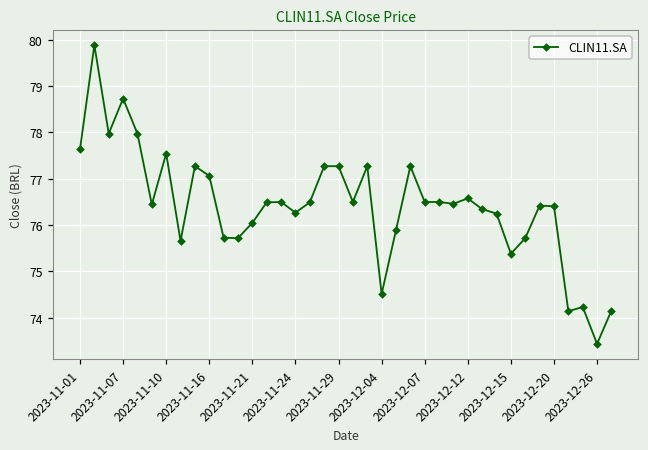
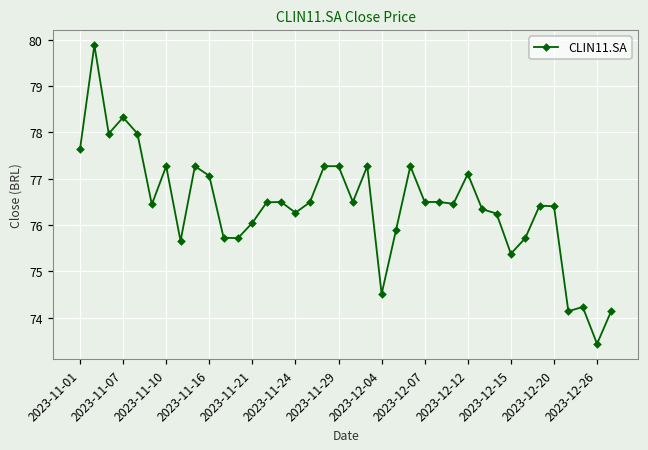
  {
    "2023-11-01": 77.6,
-   "2023-11-07": 78.7,
-   "2023-11-10": 77.5,
+   "2023-11-07": 78.3,
+   "2023-11-10": 77.3,
    "2023-11-16": 77.1,
    "2023-11-21": 76.0,
    "2023-11-24": 76.3,
    "2023-11-29": 77.3,
    "2023-12-04": 74.5,
    "2023-12-07": 76.5,
-   "2023-12-12": 76.6,
+   "2023-12-12": 77.1,
    "2023-12-15": 75.4,
    "2023-12-20": 76.4,
    "2023-12-26": 73.4
  }
